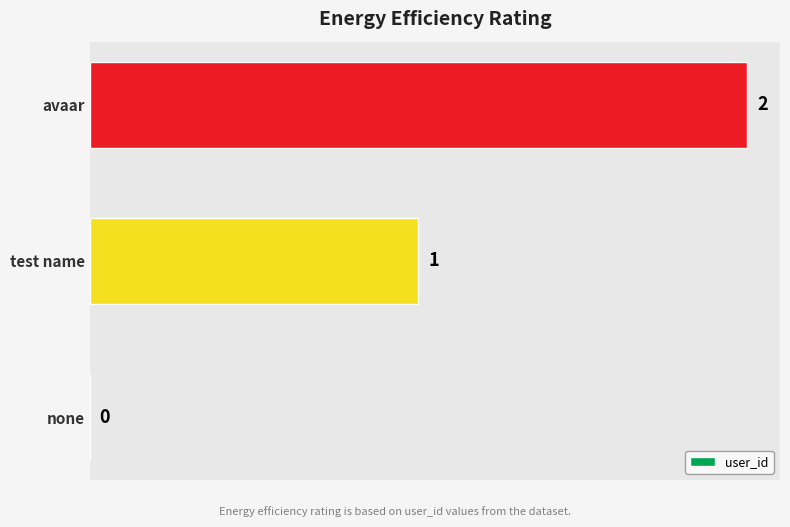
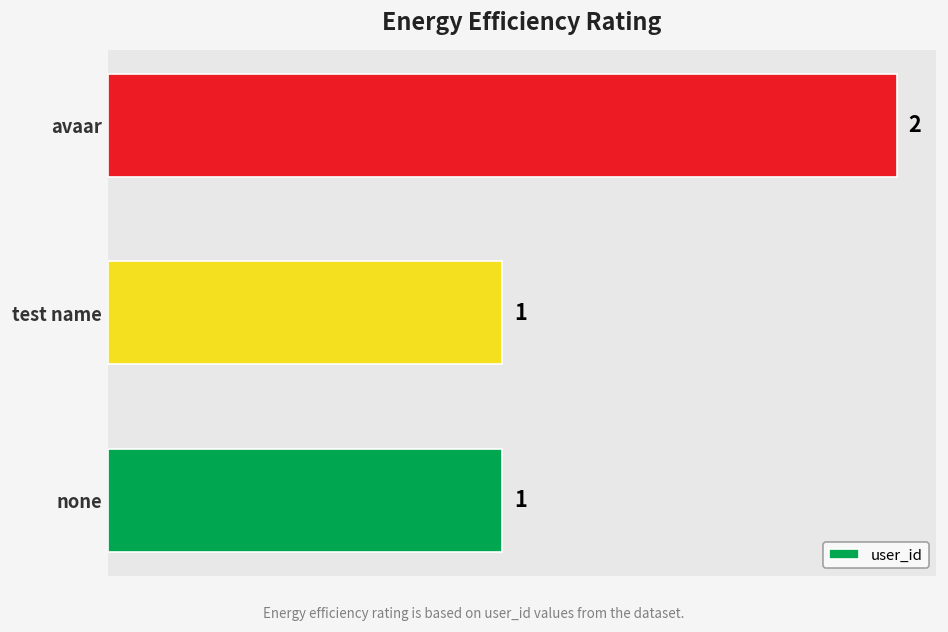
  {
    "avaar": 2,
    "test name": 1,
-   "none": 0
+   "none": 1
  }
